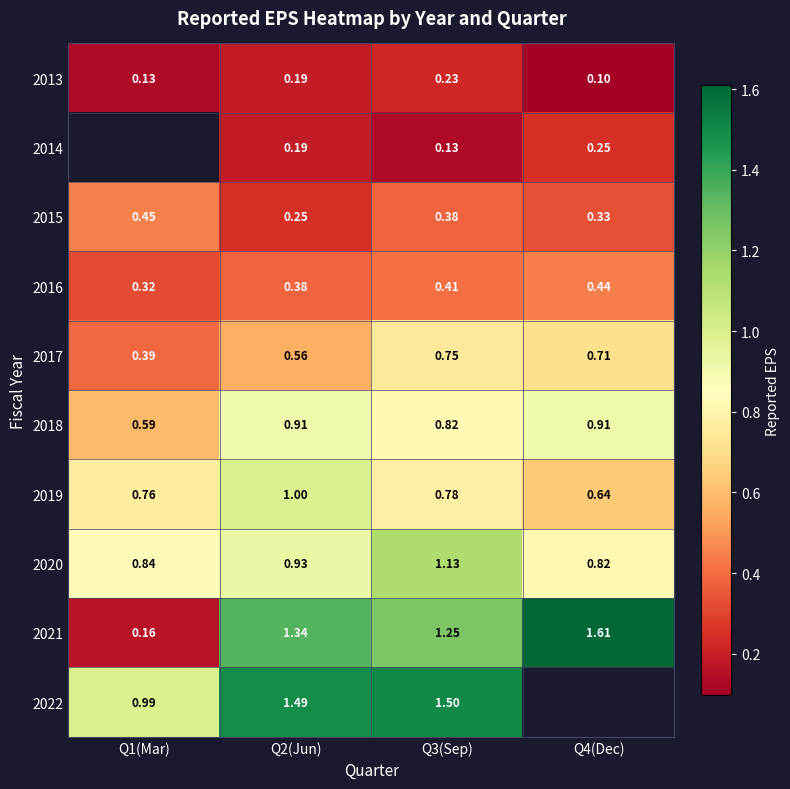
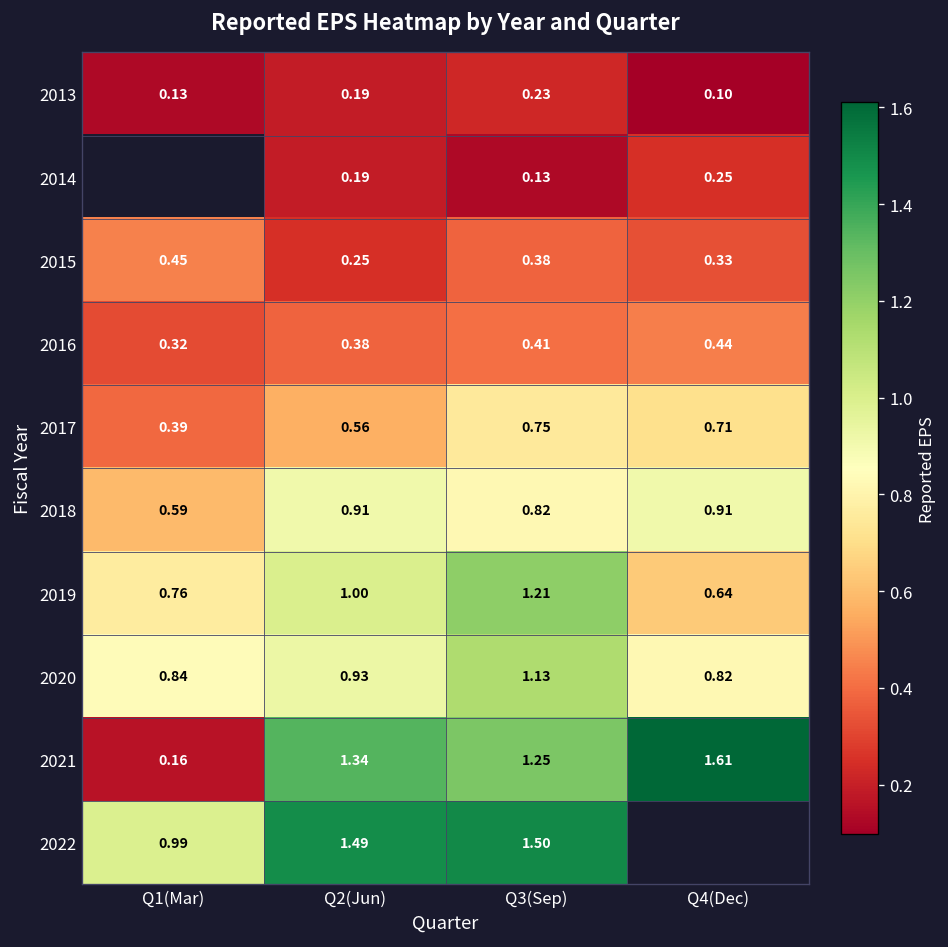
  {
    "2013": {
      "Q1(Mar)": 0.13,
      "Q2(Jun)": 0.19,
      "Q3(Sep)": 0.23,
      "Q4(Dec)": 0.10
    },
    "2014": {
      "Q2(Jun)": 0.19,
      "Q3(Sep)": 0.13,
      "Q4(Dec)": 0.25
    },
    "2015": {
      "Q1(Mar)": 0.45,
      "Q2(Jun)": 0.25,
      "Q3(Sep)": 0.38,
      "Q4(Dec)": 0.33
    },
    "2016": {
      "Q1(Mar)": 0.32,
      "Q2(Jun)": 0.38,
      "Q3(Sep)": 0.41,
      "Q4(Dec)": 0.44
    },
    "2017": {
      "Q1(Mar)": 0.39,
      "Q2(Jun)": 0.56,
      "Q3(Sep)": 0.75,
      "Q4(Dec)": 0.71
    },
    "2018": {
      "Q1(Mar)": 0.59,
      "Q2(Jun)": 0.91,
      "Q3(Sep)": 0.82,
      "Q4(Dec)": 0.91
    },
    "2019": {
      "Q1(Mar)": 0.76,
      "Q2(Jun)": 1.00,
-     "Q3(Sep)": 0.78,
+     "Q3(Sep)": 1.21,
      "Q4(Dec)": 0.64
    },
    "2020": {
      "Q1(Mar)": 0.84,
      "Q2(Jun)": 0.93,
      "Q3(Sep)": 1.13,
      "Q4(Dec)": 0.82
    },
    "2021": {
      "Q1(Mar)": 0.16,
      "Q2(Jun)": 1.34,
      "Q3(Sep)": 1.25,
      "Q4(Dec)": 1.61
    },
    "2022": {
      "Q1(Mar)": 0.99,
      "Q2(Jun)": 1.49,
      "Q3(Sep)": 1.50
    }
  }
